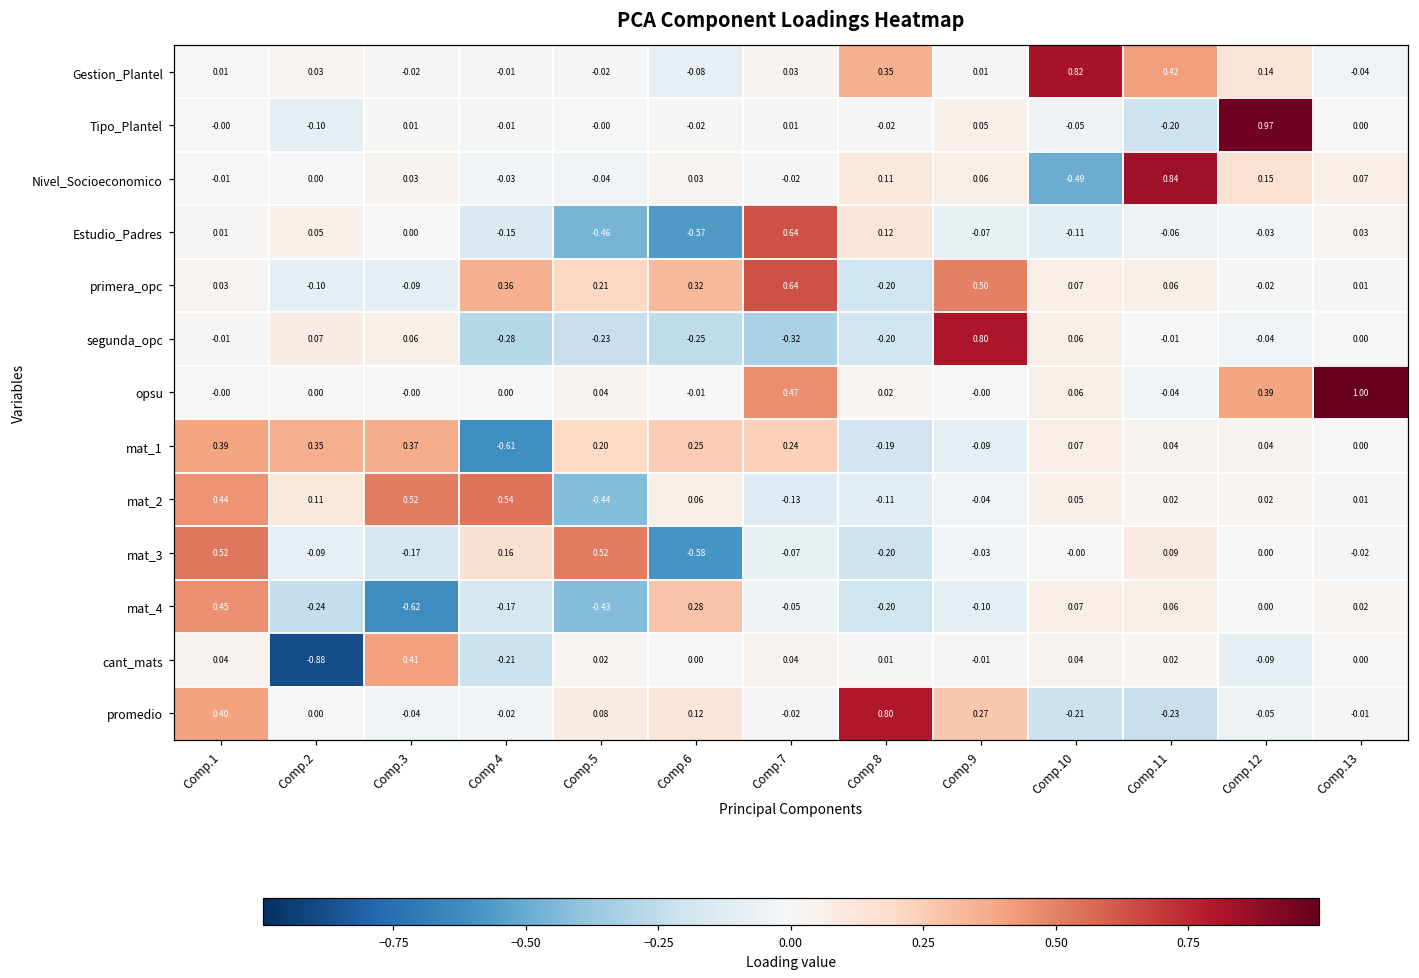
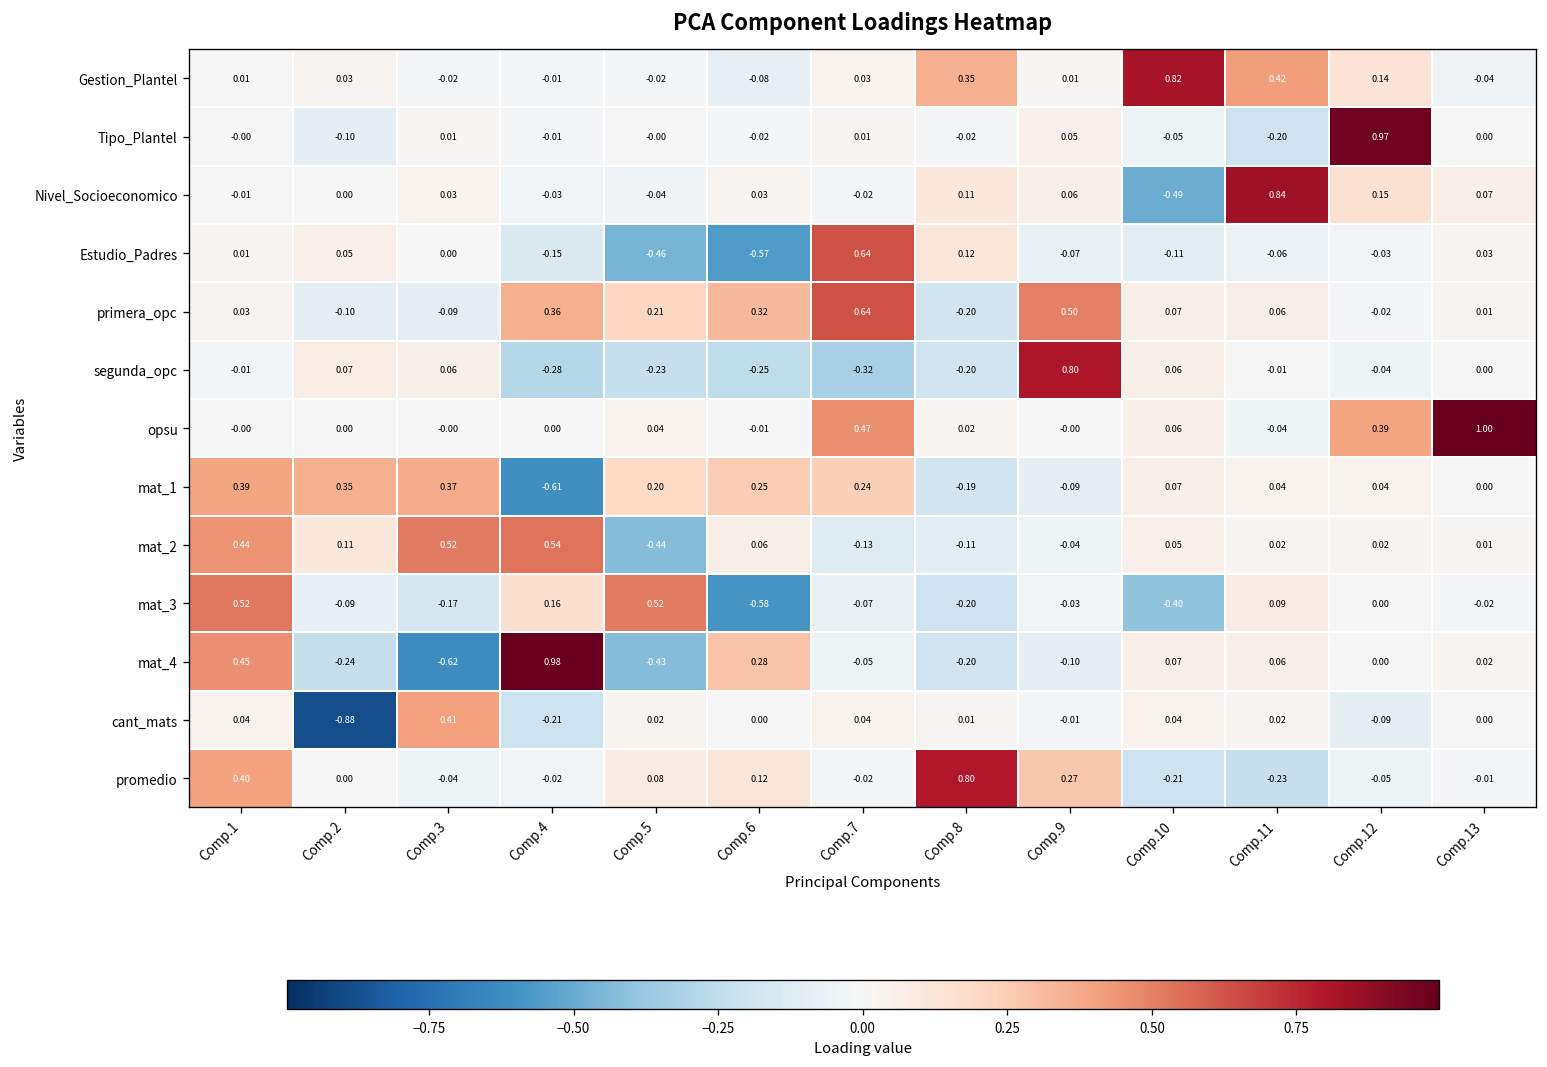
  {
    "Gestion_Plantel": {
      "Comp.1": 0.01,
      "Comp.2": 0.03,
      "Comp.3": -0.02,
      "Comp.4": -0.01,
      "Comp.5": -0.02,
      "Comp.6": -0.08,
      "Comp.7": 0.03,
      "Comp.8": 0.35,
      "Comp.9": 0.01,
      "Comp.10": 0.82,
      "Comp.11": 0.42,
      "Comp.12": 0.14,
      "Comp.13": -0.04
    },
    "Tipo_Plantel": {
      "Comp.1": -0.00,
      "Comp.2": -0.10,
      "Comp.3": 0.01,
      "Comp.4": -0.01,
      "Comp.5": -0.00,
      "Comp.6": -0.02,
      "Comp.7": 0.01,
      "Comp.8": -0.02,
      "Comp.9": 0.05,
      "Comp.10": -0.05,
      "Comp.11": -0.20,
      "Comp.12": 0.97,
      "Comp.13": 0.00
    },
    "Nivel_Socioeconomico": {
      "Comp.1": -0.01,
      "Comp.2": 0.00,
      "Comp.3": 0.03,
      "Comp.4": -0.03,
      "Comp.5": -0.04,
      "Comp.6": 0.03,
      "Comp.7": -0.02,
      "Comp.8": 0.11,
      "Comp.9": 0.06,
      "Comp.10": -0.49,
      "Comp.11": 0.84,
      "Comp.12": 0.15,
      "Comp.13": 0.07
    },
    "Estudio_Padres": {
      "Comp.1": 0.01,
      "Comp.2": 0.05,
      "Comp.3": 0.00,
      "Comp.4": -0.15,
      "Comp.5": -0.46,
      "Comp.6": -0.57,
      "Comp.7": 0.64,
      "Comp.8": 0.12,
      "Comp.9": -0.07,
      "Comp.10": -0.11,
      "Comp.11": -0.06,
      "Comp.12": -0.03,
      "Comp.13": 0.03
    },
    "primera_opc": {
      "Comp.1": 0.03,
      "Comp.2": -0.10,
      "Comp.3": -0.09,
      "Comp.4": 0.36,
      "Comp.5": 0.21,
      "Comp.6": 0.32,
      "Comp.7": 0.64,
      "Comp.8": -0.20,
      "Comp.9": 0.50,
      "Comp.10": 0.07,
      "Comp.11": 0.06,
      "Comp.12": -0.02,
      "Comp.13": 0.01
    },
    "segunda_opc": {
      "Comp.1": -0.01,
      "Comp.2": 0.07,
      "Comp.3": 0.06,
      "Comp.4": -0.28,
      "Comp.5": -0.23,
      "Comp.6": -0.25,
      "Comp.7": -0.32,
      "Comp.8": -0.20,
      "Comp.9": 0.80,
      "Comp.10": 0.06,
      "Comp.11": -0.01,
      "Comp.12": -0.04,
      "Comp.13": 0.00
    },
    "opsu": {
      "Comp.1": -0.00,
      "Comp.2": 0.00,
      "Comp.3": -0.00,
      "Comp.4": 0.00,
      "Comp.5": 0.04,
      "Comp.6": -0.01,
      "Comp.7": 0.47,
      "Comp.8": 0.02,
      "Comp.9": -0.00,
      "Comp.10": 0.06,
      "Comp.11": -0.04,
      "Comp.12": 0.39,
      "Comp.13": 1.00
    },
    "mat_1": {
      "Comp.1": 0.39,
      "Comp.2": 0.35,
      "Comp.3": 0.37,
      "Comp.4": -0.61,
      "Comp.5": 0.20,
      "Comp.6": 0.25,
      "Comp.7": 0.24,
      "Comp.8": -0.19,
      "Comp.9": -0.09,
      "Comp.10": 0.07,
      "Comp.11": 0.04,
      "Comp.12": 0.04,
      "Comp.13": 0.00
    },
    "mat_2": {
      "Comp.1": 0.44,
      "Comp.2": 0.11,
      "Comp.3": 0.52,
      "Comp.4": 0.54,
      "Comp.5": -0.44,
      "Comp.6": 0.06,
      "Comp.7": -0.13,
      "Comp.8": -0.11,
      "Comp.9": -0.04,
      "Comp.10": 0.05,
      "Comp.11": 0.02,
      "Comp.12": 0.02,
      "Comp.13": 0.01
    },
    "mat_3": {
      "Comp.1": 0.52,
      "Comp.2": -0.09,
      "Comp.3": -0.17,
      "Comp.4": 0.16,
      "Comp.5": 0.52,
      "Comp.6": -0.58,
      "Comp.7": -0.07,
      "Comp.8": -0.20,
      "Comp.9": -0.03,
-     "Comp.10": -0.00,
+     "Comp.10": -0.40,
      "Comp.11": 0.09,
      "Comp.12": 0.00,
      "Comp.13": -0.02
    },
    "mat_4": {
      "Comp.1": 0.45,
      "Comp.2": -0.24,
      "Comp.3": -0.62,
-     "Comp.4": -0.17,
+     "Comp.4": 0.98,
      "Comp.5": -0.43,
      "Comp.6": 0.28,
      "Comp.7": -0.05,
      "Comp.8": -0.20,
      "Comp.9": -0.10,
      "Comp.10": 0.07,
      "Comp.11": 0.06,
      "Comp.12": 0.00,
      "Comp.13": 0.02
    },
    "cant_mats": {
      "Comp.1": 0.04,
      "Comp.2": -0.88,
      "Comp.3": 0.41,
      "Comp.4": -0.21,
      "Comp.5": 0.02,
      "Comp.6": 0.00,
      "Comp.7": 0.04,
      "Comp.8": 0.01,
      "Comp.9": -0.01,
      "Comp.10": 0.04,
      "Comp.11": 0.02,
      "Comp.12": -0.09,
      "Comp.13": 0.00
    },
    "promedio": {
      "Comp.1": 0.40,
      "Comp.2": 0.00,
      "Comp.3": -0.04,
      "Comp.4": -0.02,
      "Comp.5": 0.08,
      "Comp.6": 0.12,
      "Comp.7": -0.02,
      "Comp.8": 0.80,
      "Comp.9": 0.27,
      "Comp.10": -0.21,
      "Comp.11": -0.23,
      "Comp.12": -0.05,
      "Comp.13": -0.01
    }
  }
